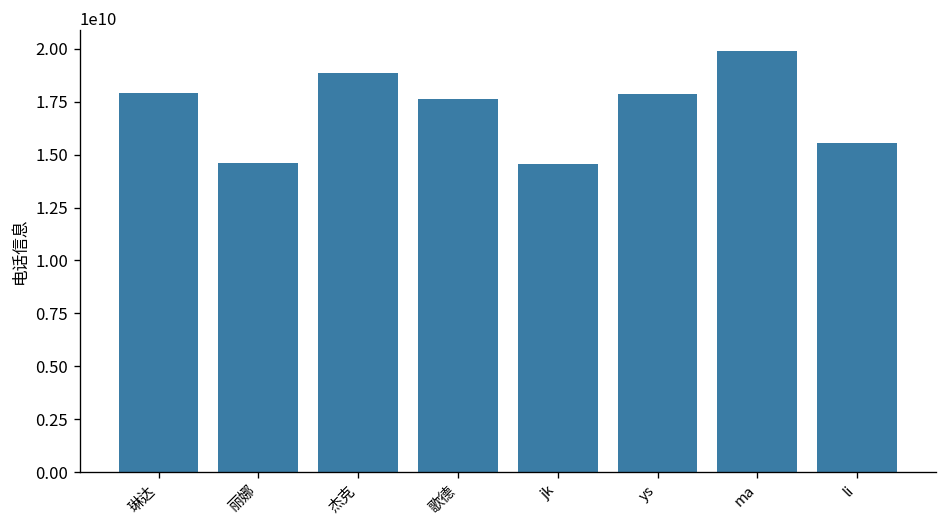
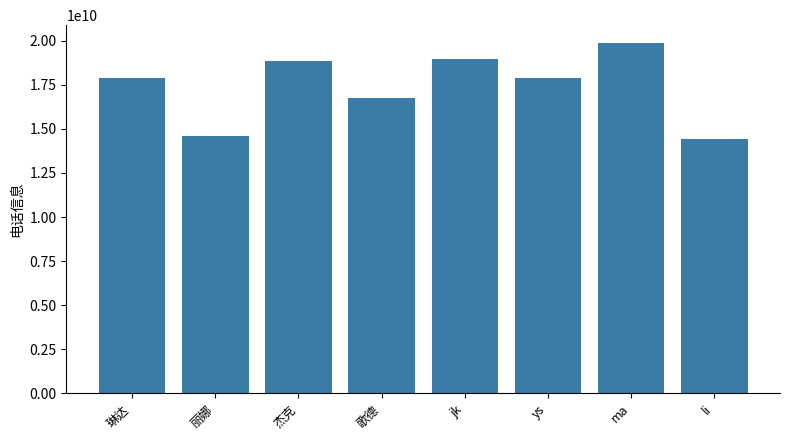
  {
    "琳达": 17900000000,
    "丽娜": 14600000000,
    "杰克": 18800000000,
-   "歌德": 17600000000,
-   "jk": 14500000000,
+   "歌德": 16700000000,
+   "jk": 19000000000,
    "ys": 17900000000,
    "ma": 19900000000,
-   "li": 15600000000
+   "li": 14400000000
  }
